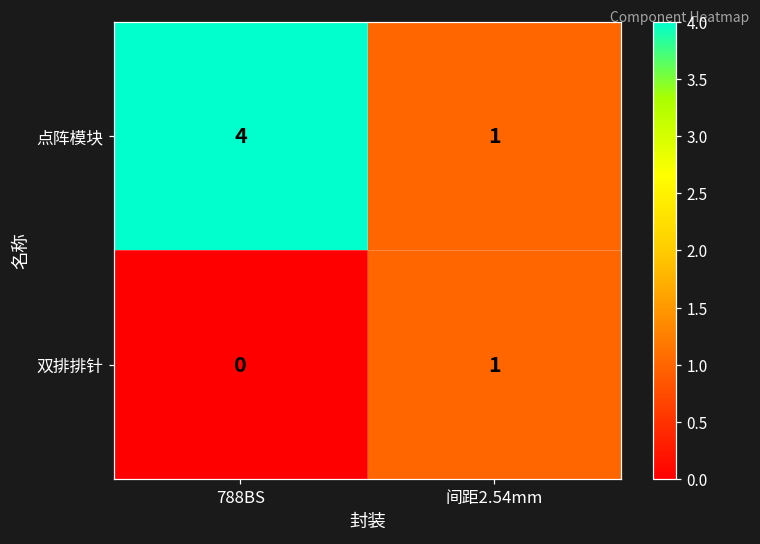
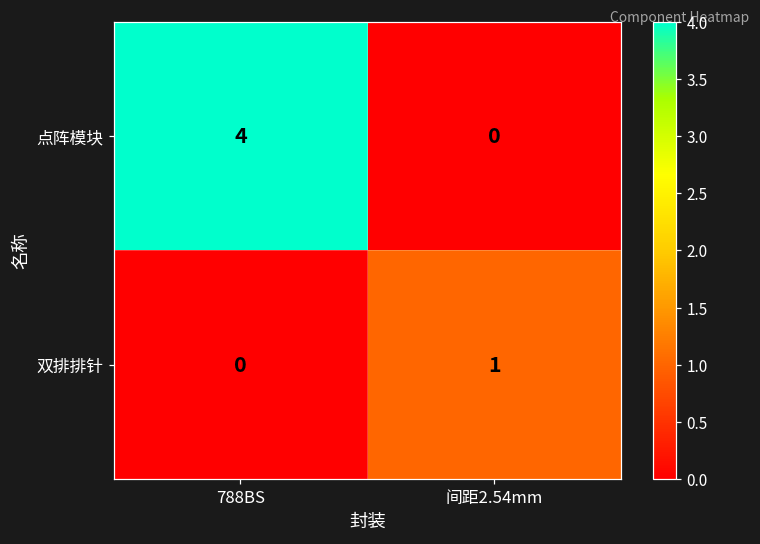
  {
    "点阵模块": {
      "788BS": 4,
-     "间距2.54mm": 1
+     "间距2.54mm": 0
    },
    "双排排针": {
      "788BS": 0,
      "间距2.54mm": 1
    }
  }
